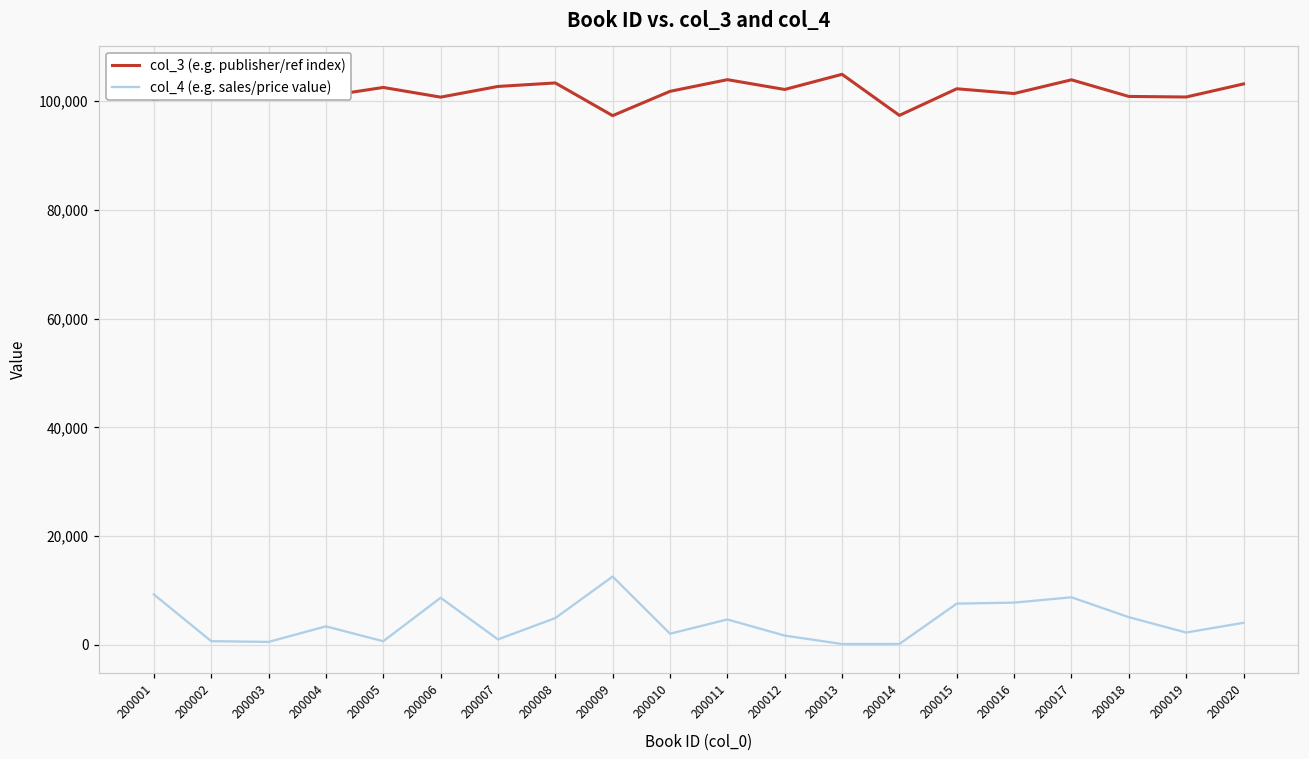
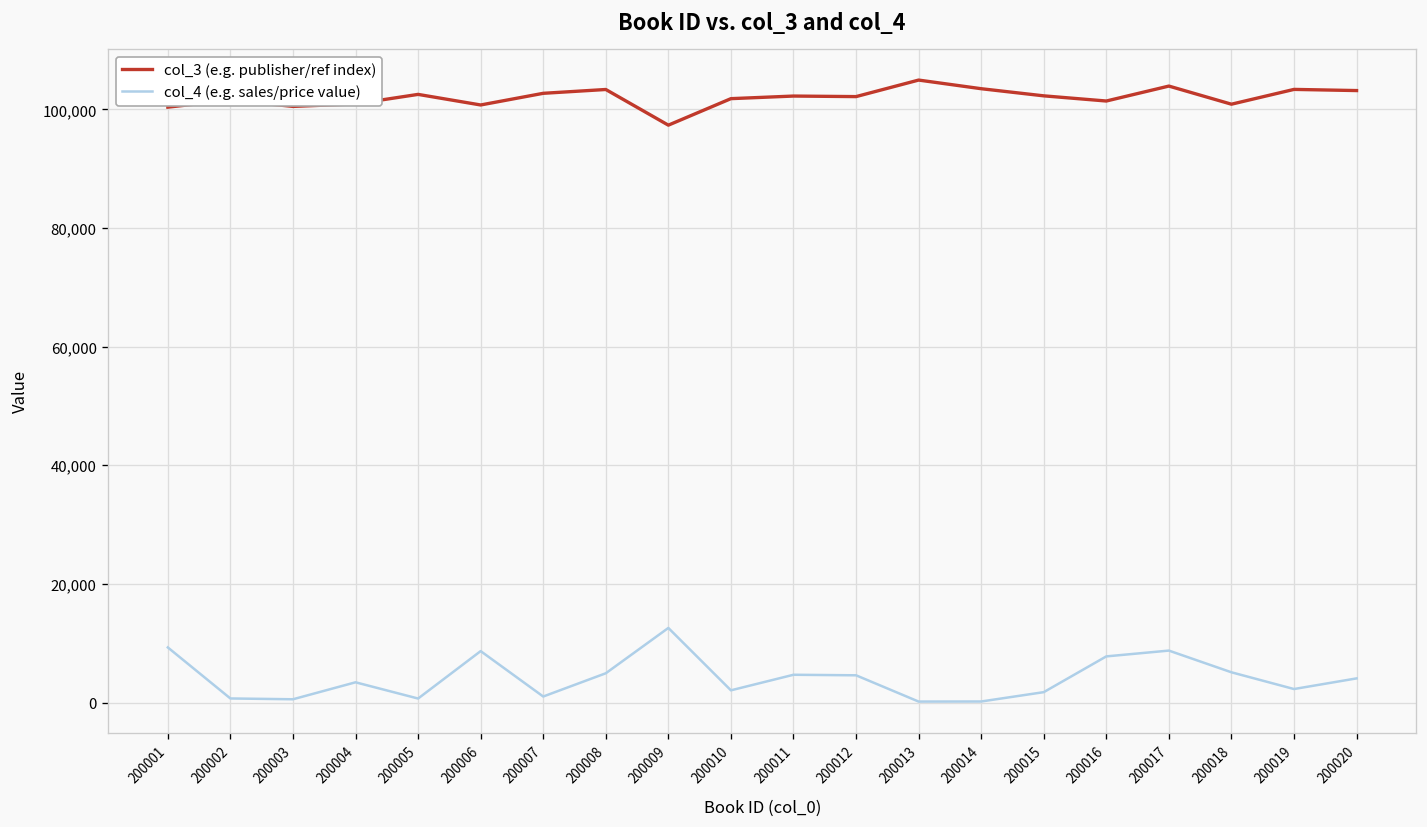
  {
    "col_3 (e.g. publisher/ref index)": {
      "200005": "103,000",
      "200006": "101,000",
      "200007": "103,000",
      "200008": "103,000",
      "200009": "97,000",
      "200010": "102,000",
-     "200011": "104,000",
+     "200011": "102,000",
      "200012": "102,000",
      "200013": "105,000",
-     "200014": "97,000",
+     "200014": "103,000",
      "200015": "102,000",
      "200016": "101,000",
      "200017": "104,000",
      "200018": "101,000",
-     "200019": "101,000",
+     "200019": "103,000",
      "200020": "103,000"
    },
    "col_4 (e.g. sales/price value)": {
      "200001": "9,000",
      "200002": "1,000",
      "200003": "1,000",
      "200004": "3,000",
      "200005": "1,000",
      "200006": "9,000",
      "200007": "1,000",
      "200008": "5,000",
      "200009": "13,000",
      "200010": "2,000",
      "200011": "5,000",
-     "200012": "2,000",
+     "200012": "5,000",
      "200013": "0",
      "200014": "0",
-     "200015": "8,000",
+     "200015": "2,000",
      "200016": "8,000",
      "200017": "9,000",
      "200018": "5,000",
      "200019": "2,000",
      "200020": "4,000"
    }
  }
